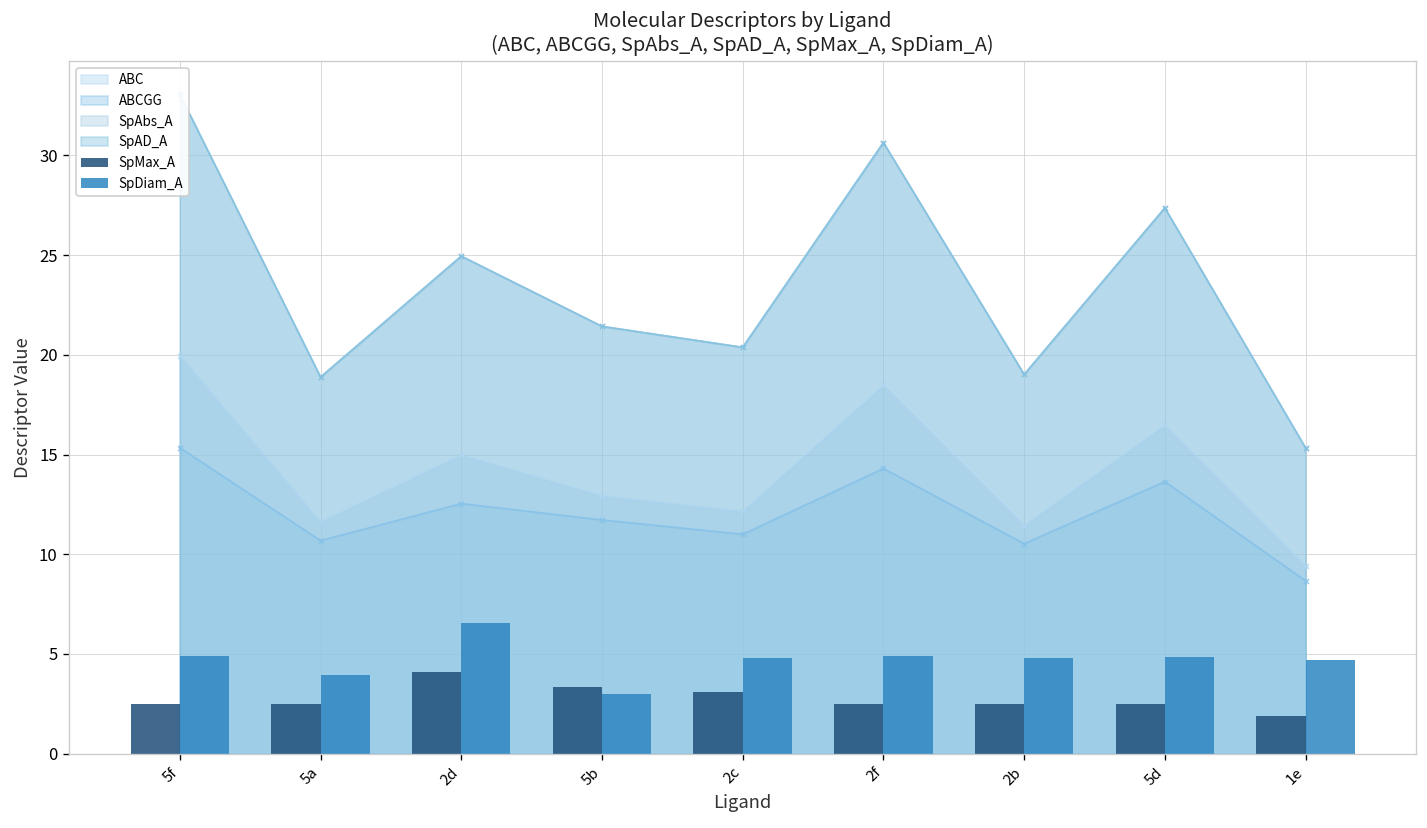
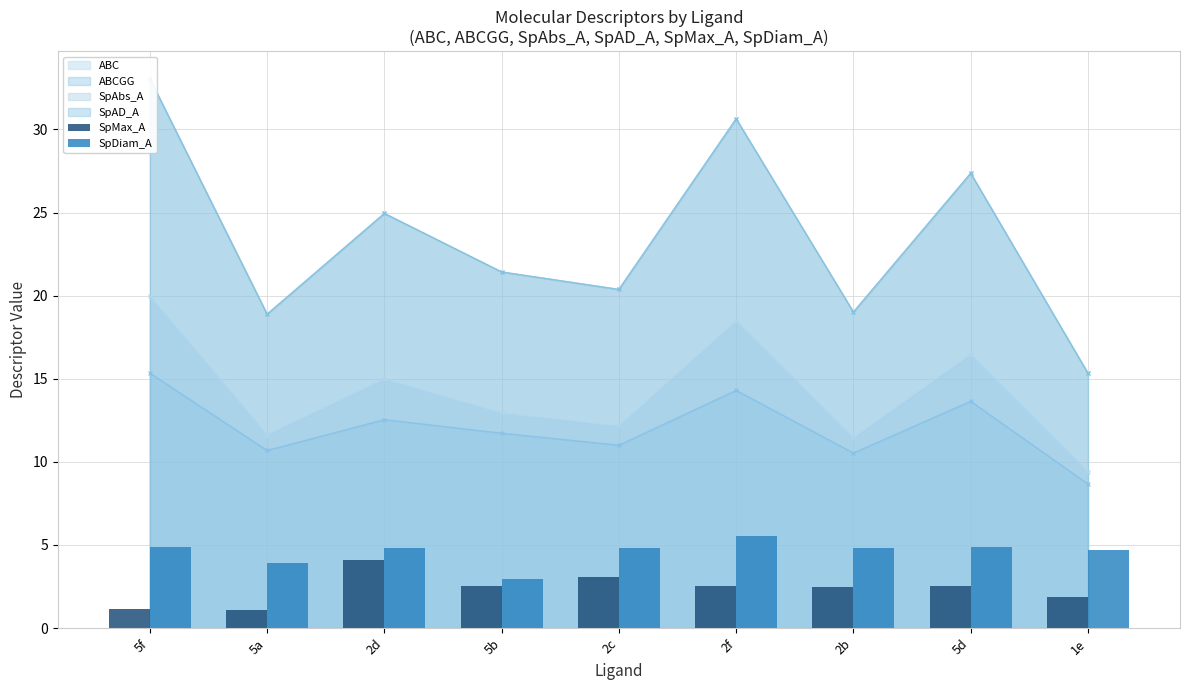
  {
    "SpMax_A": {
-     "5f": 2.5,
-     "5a": 2.5,
+     "5f": 1.1,
+     "5a": 1.1,
      "2d": 4.1,
-     "5b": 3.3,
+     "5b": 2.5,
      "2c": 3.1,
      "2f": 2.5,
      "2b": 2.5,
      "5d": 2.5,
      "1e": 1.9
    },
    "SpDiam_A": {
      "5f": 4.9,
      "5a": 3.9,
-     "2d": 6.5,
+     "2d": 4.8,
      "5b": 3.0,
      "2c": 4.8,
-     "2f": 4.9,
+     "2f": 5.5,
      "2b": 4.8,
      "5d": 4.9,
      "1e": 4.7
    }
  }
